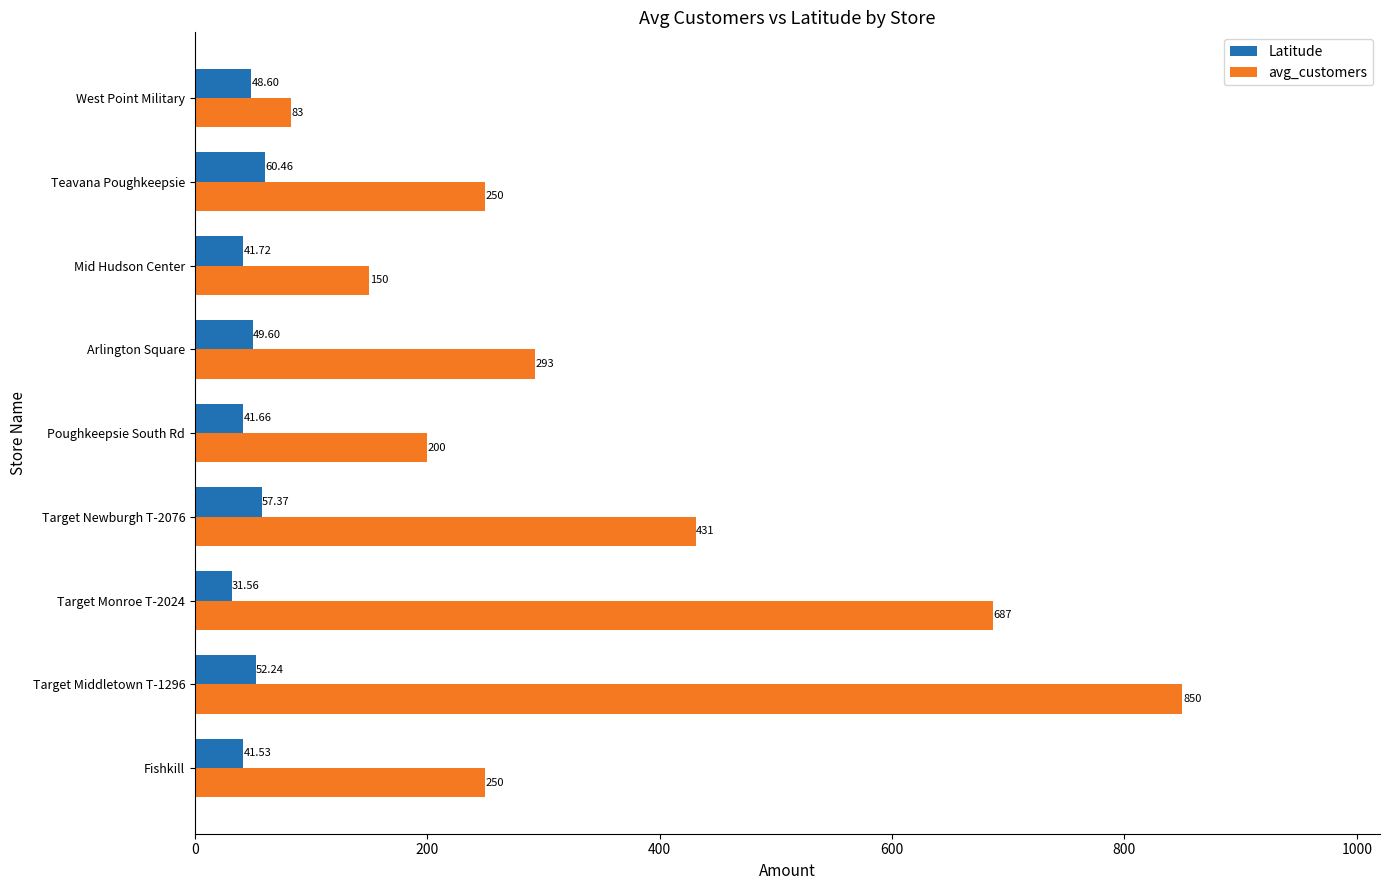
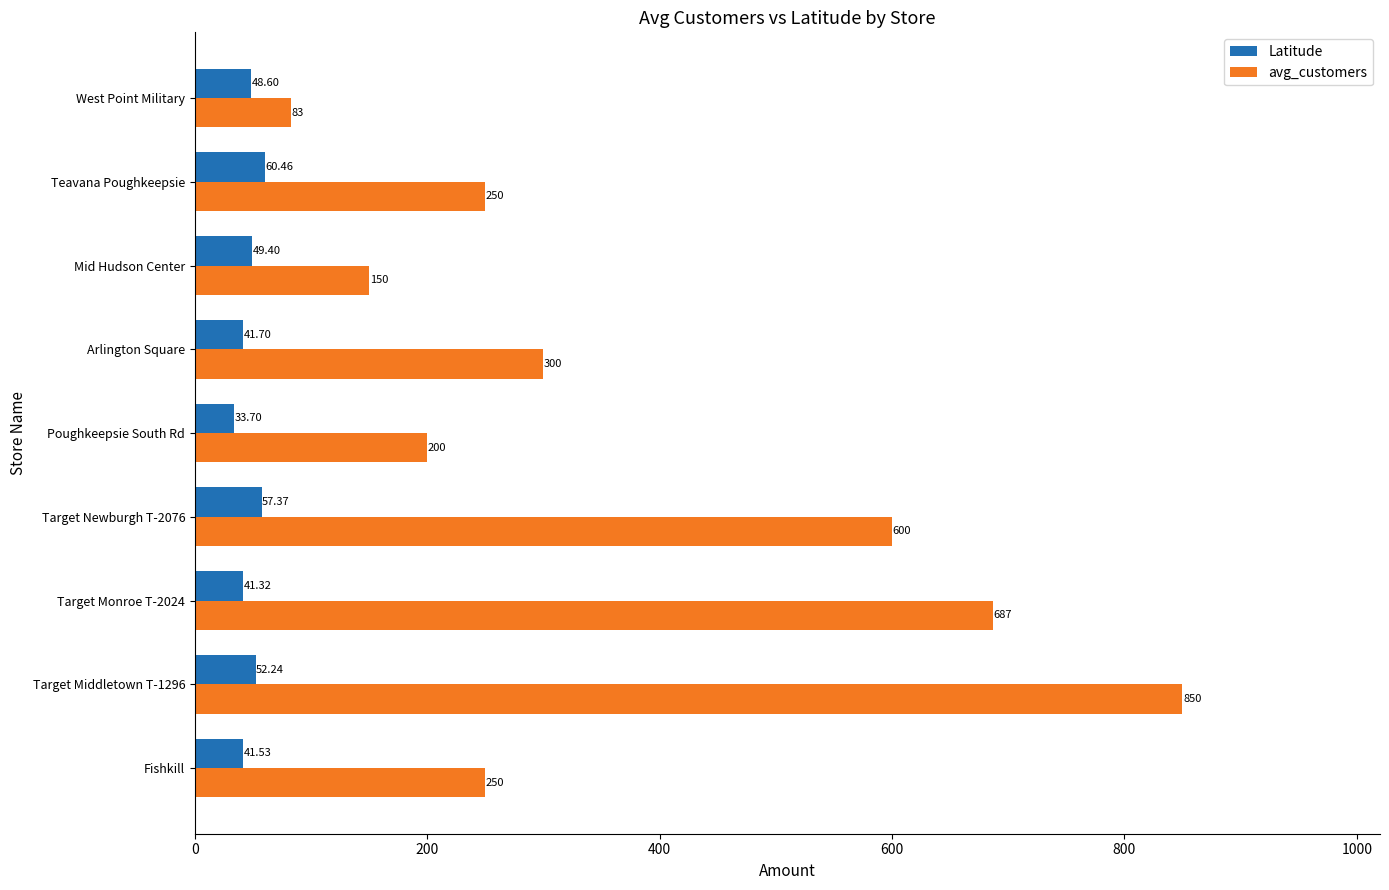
  {
    "Latitude": {
      "West Point Military": 48.60,
      "Teavana Poughkeepsie": 60.46,
-     "Mid Hudson Center": 41.72,
-     "Arlington Square": 49.60,
-     "Poughkeepsie South Rd": 41.66,
+     "Mid Hudson Center": 49.40,
+     "Arlington Square": 41.70,
+     "Poughkeepsie South Rd": 33.70,
      "Target Newburgh T-2076": 57.37,
-     "Target Monroe T-2024": 31.56,
+     "Target Monroe T-2024": 41.32,
      "Target Middletown T-1296": 52.24,
      "Fishkill": 41.53
    },
    "avg_customers": {
      "West Point Military": 83,
      "Teavana Poughkeepsie": 250,
      "Mid Hudson Center": 150,
-     "Arlington Square": 293,
+     "Arlington Square": 300,
      "Poughkeepsie South Rd": 200,
-     "Target Newburgh T-2076": 431,
+     "Target Newburgh T-2076": 600,
      "Target Monroe T-2024": 687,
      "Target Middletown T-1296": 850,
      "Fishkill": 250
    }
  }
